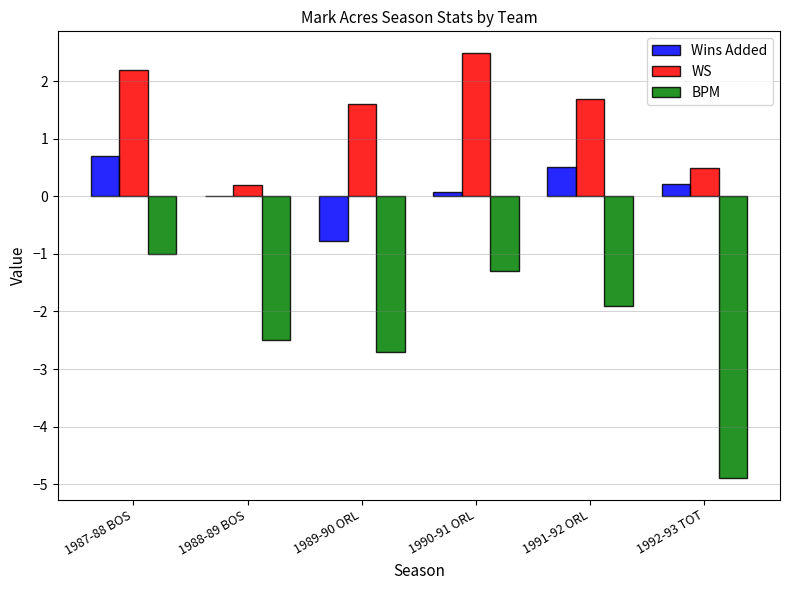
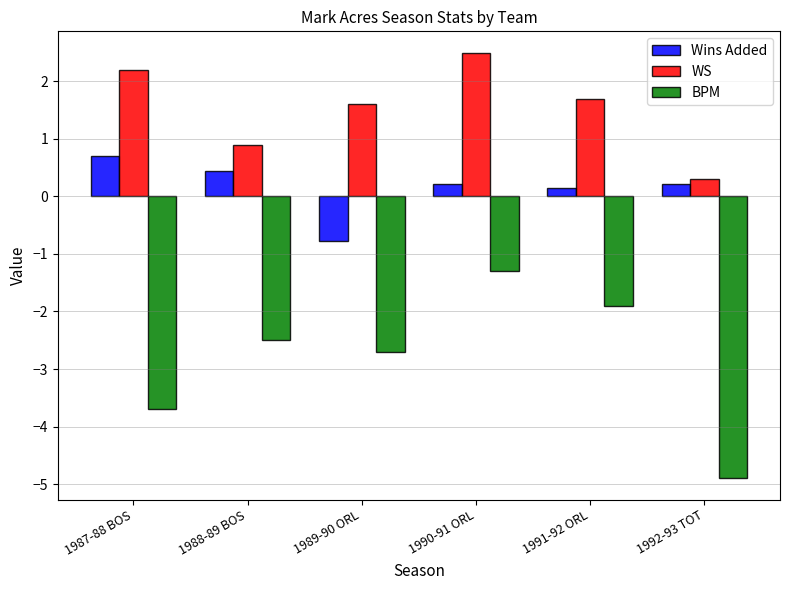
  {
    "Wins Added": {
      "1987-88 BOS": 0.7,
-     "1988-89 BOS": 0.0,
+     "1988-89 BOS": 0.5,
      "1989-90 ORL": -0.8,
-     "1990-91 ORL": 0.1,
-     "1991-92 ORL": 0.5,
+     "1990-91 ORL": 0.2,
+     "1991-92 ORL": 0.2,
      "1992-93 TOT": 0.2
    },
    "WS": {
      "1987-88 BOS": 2.2,
-     "1988-89 BOS": 0.2,
+     "1988-89 BOS": 0.9,
      "1989-90 ORL": 1.6,
      "1990-91 ORL": 2.5,
      "1991-92 ORL": 1.7,
-     "1992-93 TOT": 0.5
+     "1992-93 TOT": 0.3
    },
    "BPM": {
-     "1987-88 BOS": -1.0,
+     "1987-88 BOS": -3.7,
      "1988-89 BOS": -2.5,
      "1989-90 ORL": -2.7,
      "1990-91 ORL": -1.3,
      "1991-92 ORL": -1.9,
      "1992-93 TOT": -4.9
    }
  }
